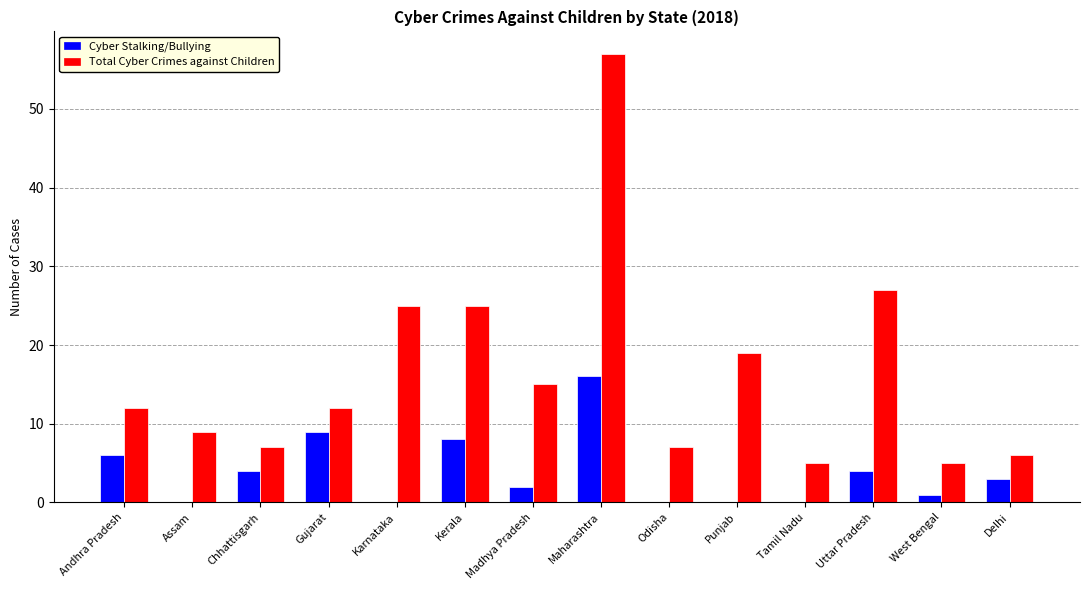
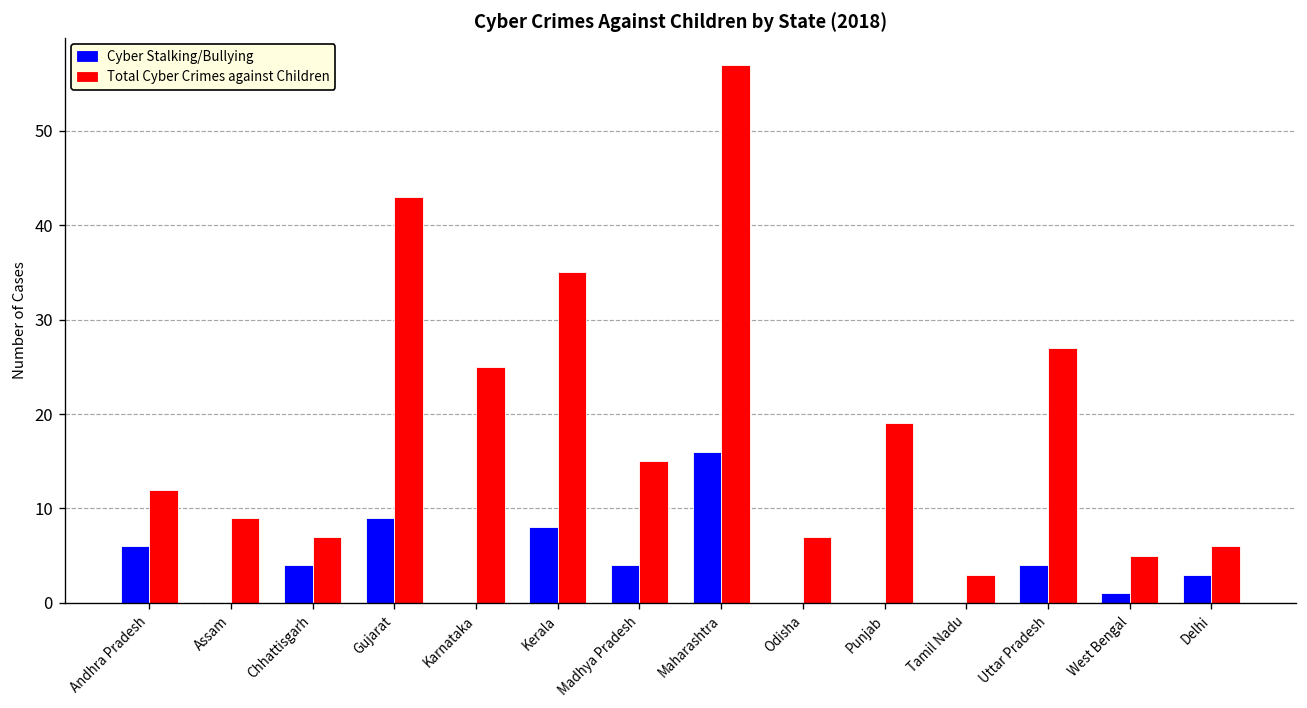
  {
    "Cyber Stalking/Bullying": {
      "Andhra Pradesh": 6,
      "Assam": 0,
      "Chhattisgarh": 4,
      "Gujarat": 9,
      "Karnataka": 0,
      "Kerala": 8,
-     "Madhya Pradesh": 2,
+     "Madhya Pradesh": 4,
      "Maharashtra": 16,
      "Odisha": 0,
      "Punjab": 0,
      "Tamil Nadu": 0,
      "Uttar Pradesh": 4,
      "West Bengal": 1,
      "Delhi": 3
    },
    "Total Cyber Crimes against Children": {
      "Andhra Pradesh": 12,
      "Assam": 9,
      "Chhattisgarh": 7,
-     "Gujarat": 12,
+     "Gujarat": 43,
      "Karnataka": 25,
-     "Kerala": 25,
+     "Kerala": 35,
      "Madhya Pradesh": 15,
      "Maharashtra": 57,
      "Odisha": 7,
      "Punjab": 19,
-     "Tamil Nadu": 5,
+     "Tamil Nadu": 3,
      "Uttar Pradesh": 27,
      "West Bengal": 5,
      "Delhi": 6
    }
  }
